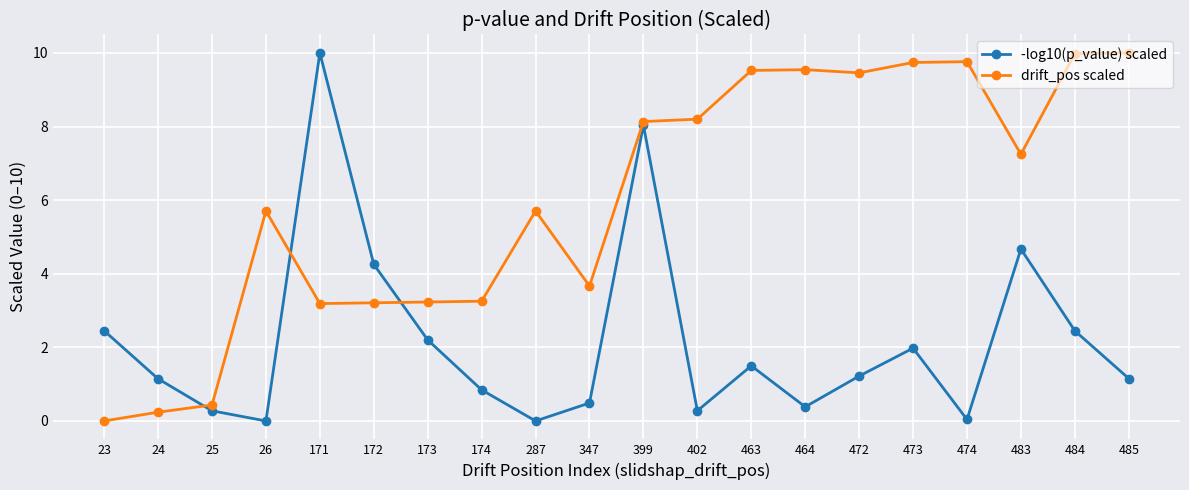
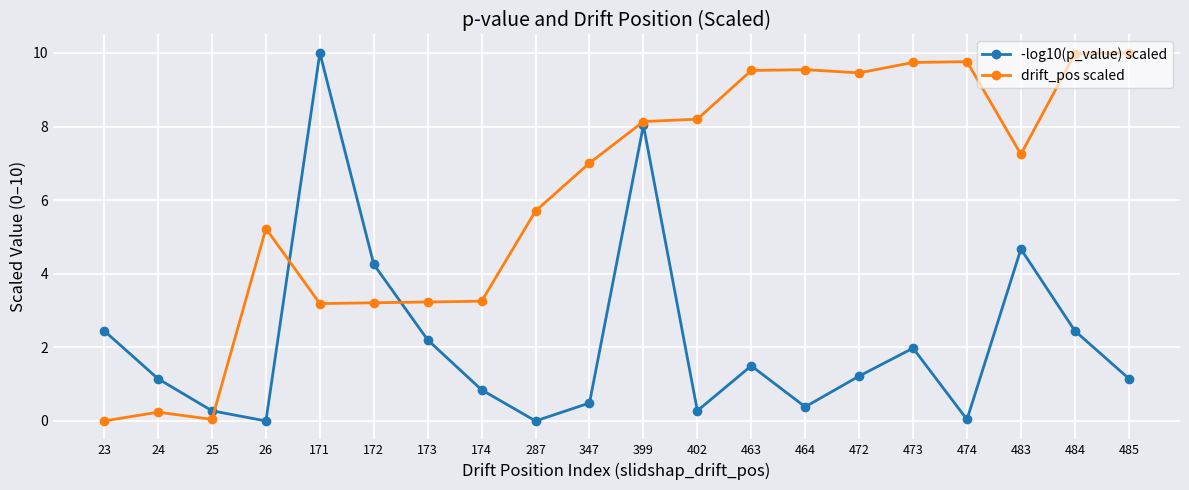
  {
    "-log10(p_value) scaled": {
      "23": 2.5,
      "24": 1.1,
      "25": 0.3,
      "26": 0.0,
      "171": 10.0,
      "172": 4.3,
      "173": 2.2,
      "174": 0.8,
      "287": 0.0,
      "347": 0.5,
      "399": 8.0,
      "402": 0.3,
      "463": 1.5,
      "464": 0.4,
      "472": 1.2,
      "473": 2.0,
      "474": 0.0,
      "483": 4.7,
      "484": 2.4,
      "485": 1.2
    },
    "drift_pos scaled": {
      "23": 0.0,
      "24": 0.2,
-     "25": 0.4,
-     "26": 5.7,
+     "25": 0.0,
+     "26": 5.2,
      "171": 3.2,
      "172": 3.2,
      "173": 3.2,
      "174": 3.3,
      "287": 5.7,
-     "347": 3.7,
+     "347": 7.0,
      "399": 8.1,
      "402": 8.2,
      "463": 9.5,
      "464": 9.5,
      "472": 9.5,
      "473": 9.7,
      "474": 9.8,
      "483": 7.2
    }
  }
